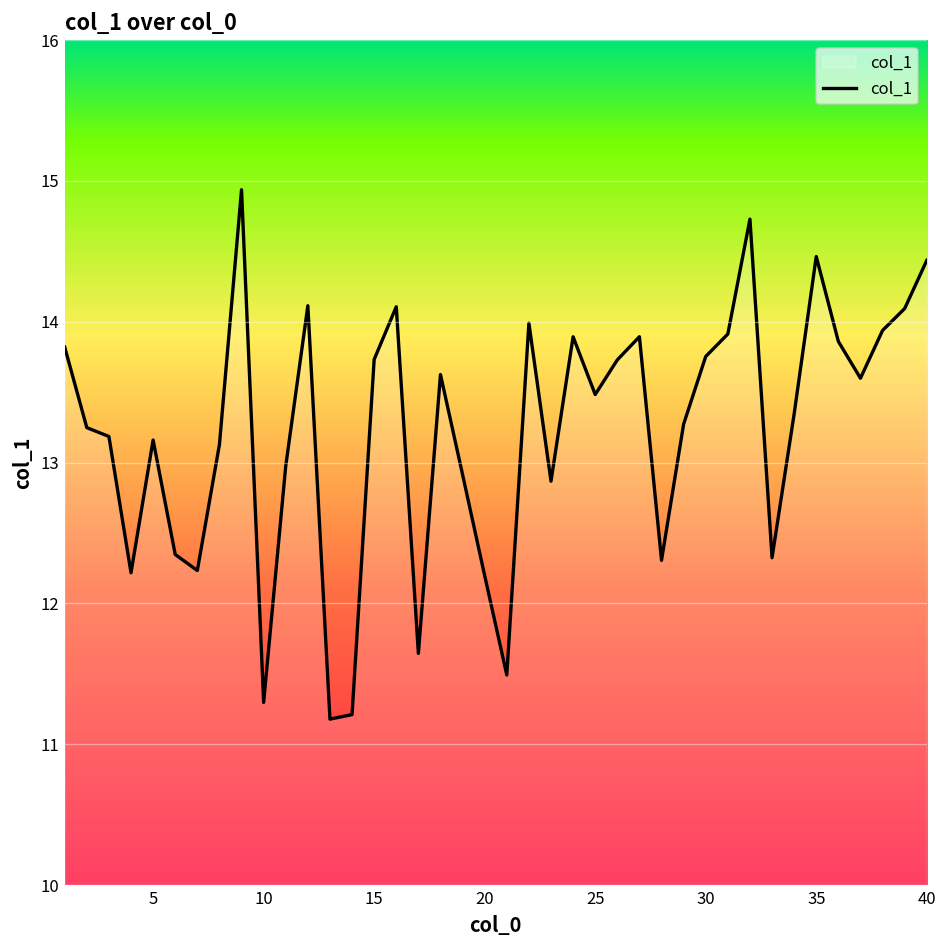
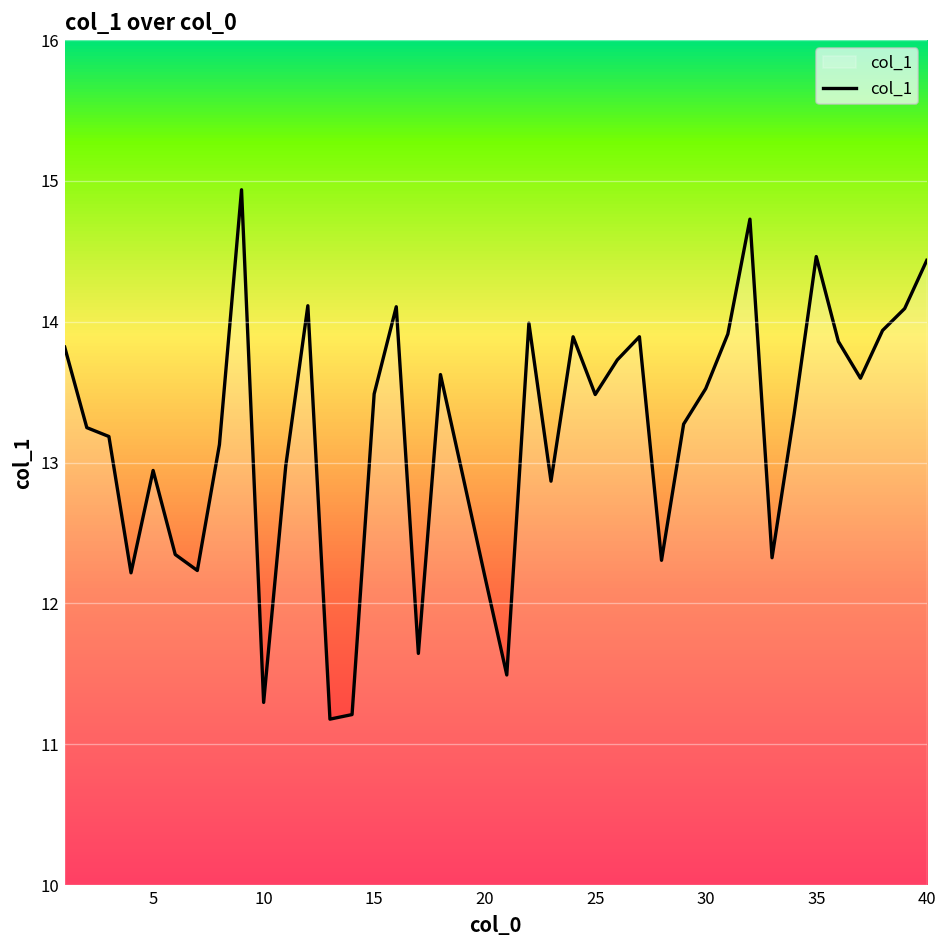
  {
-   "5": 13.16,
+   "5": 12.94,
    "10": 11.30,
-   "15": 13.73,
+   "15": 13.49,
    "20": 12.20,
    "25": 13.48,
-   "30": 13.75,
+   "30": 13.52,
    "35": 14.46,
    "40": 14.44
  }
